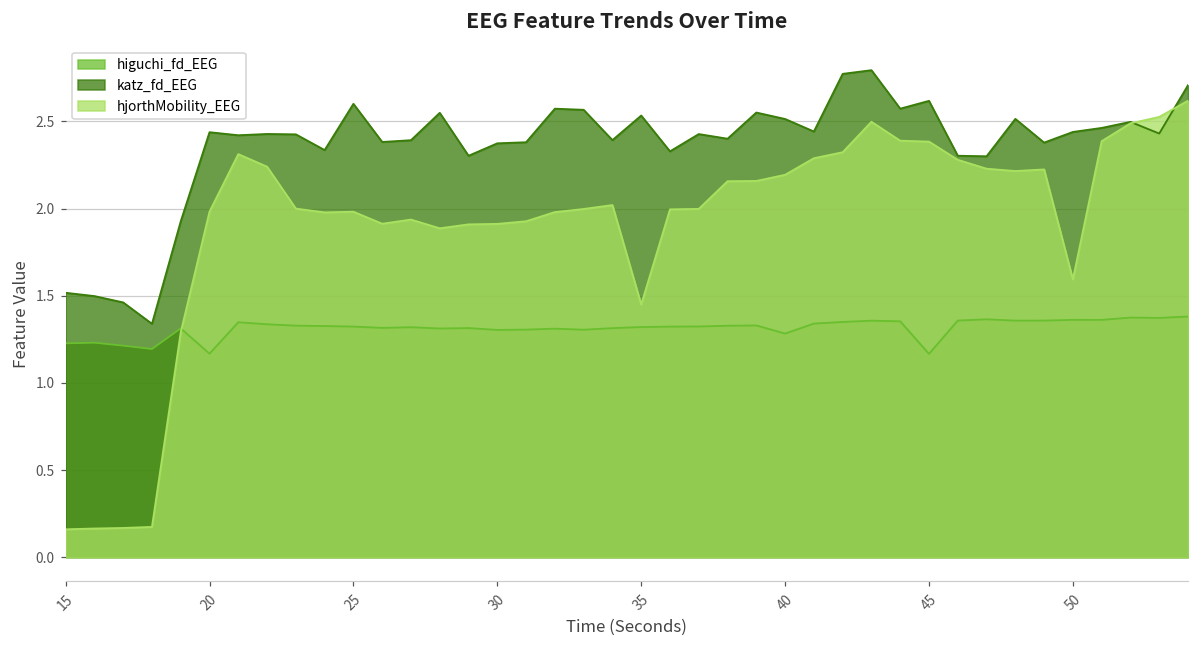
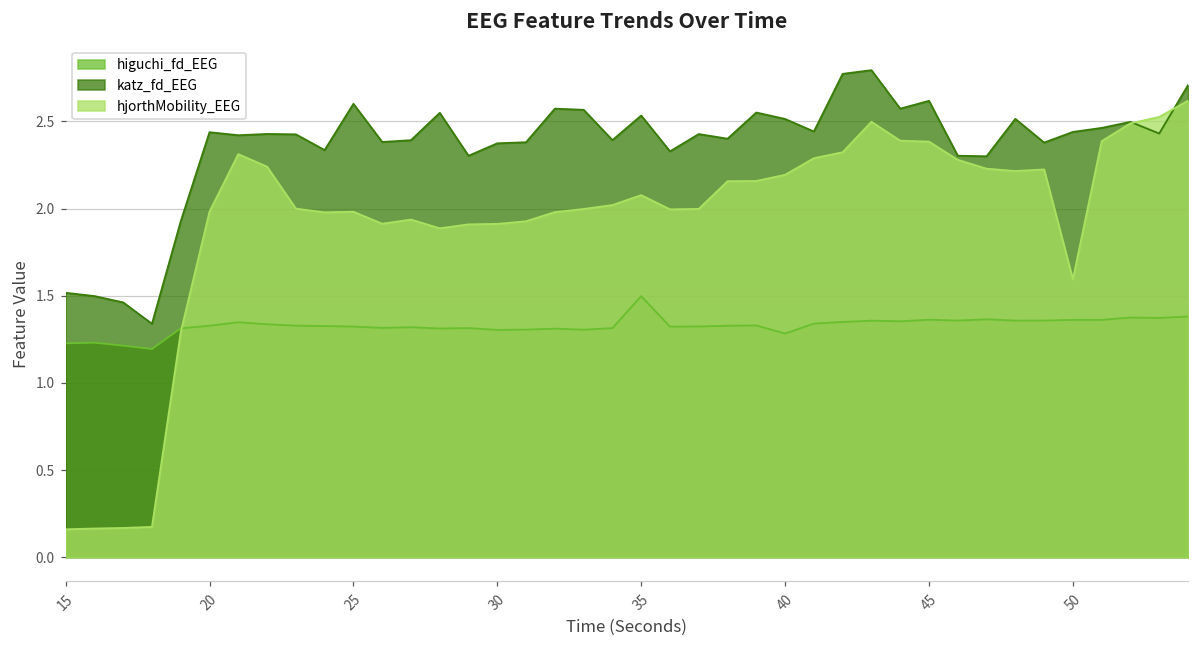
  {
    "higuchi_fd_EEG": {
      "15": 1.23,
-     "20": 1.17,
+     "20": 1.33,
      "25": 1.32,
      "30": 1.30,
-     "35": 1.32,
+     "35": 1.50,
      "40": 1.28,
-     "45": 1.17,
+     "45": 1.36,
      "50": 1.36
    },
    "katz_fd_EEG": {
      "15": 1.52,
      "20": 2.44,
      "25": 2.60,
      "30": 2.37,
      "35": 2.53,
      "40": 2.51,
      "45": 2.62,
      "50": 2.44
    },
    "hjorthMobility_EEG": {
      "15": 0.16,
      "20": 1.98,
      "25": 1.98,
      "30": 1.91,
-     "35": 1.45,
+     "35": 2.08,
      "40": 2.19,
      "45": 2.38,
      "50": 1.59
    }
  }
